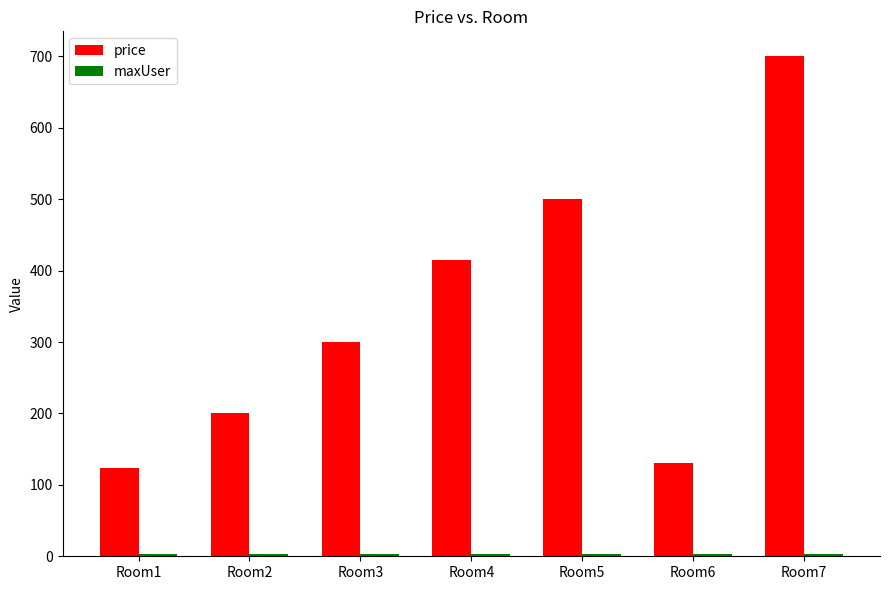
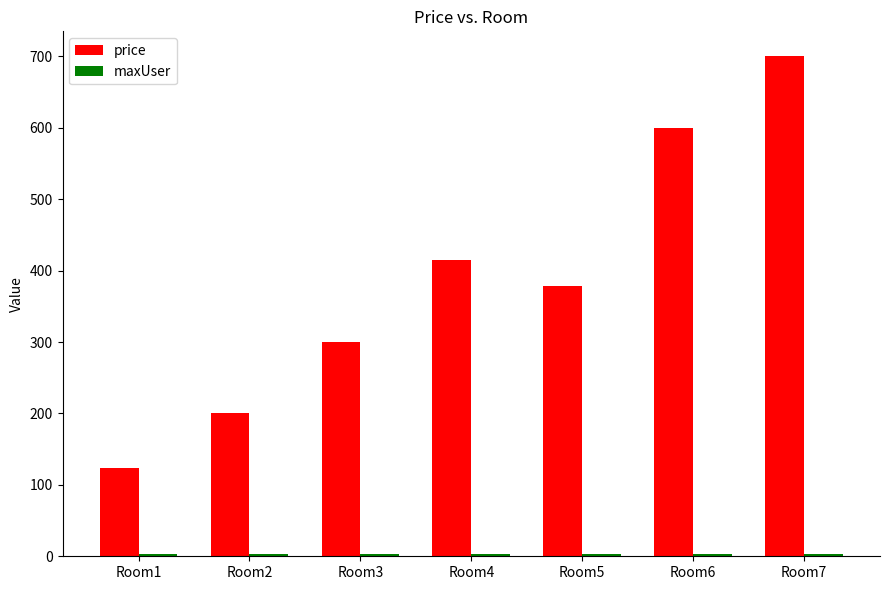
  {
    "price": {
      "Room1": 120,
      "Room2": 200,
      "Room3": 300,
      "Room4": 420,
-     "Room5": 500,
-     "Room6": 130,
+     "Room5": 380,
+     "Room6": 600,
      "Room7": 700
    }
  }
